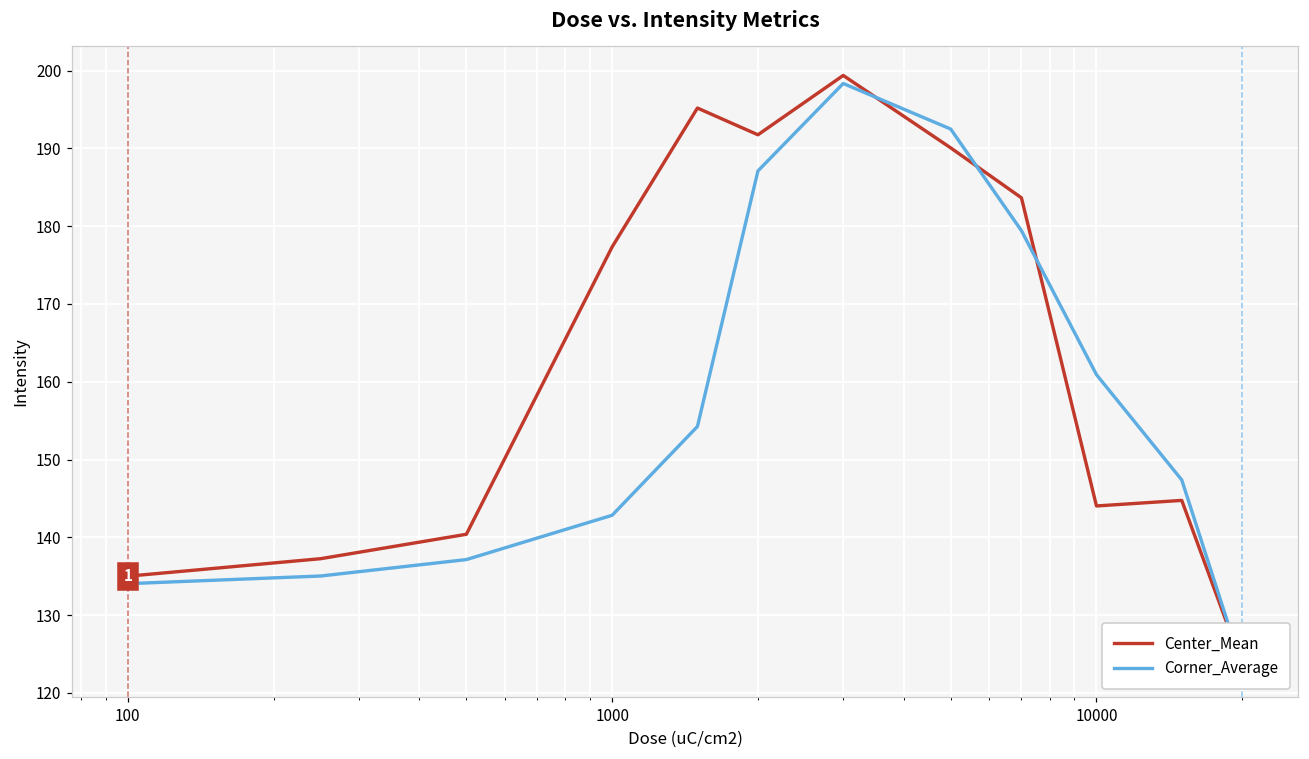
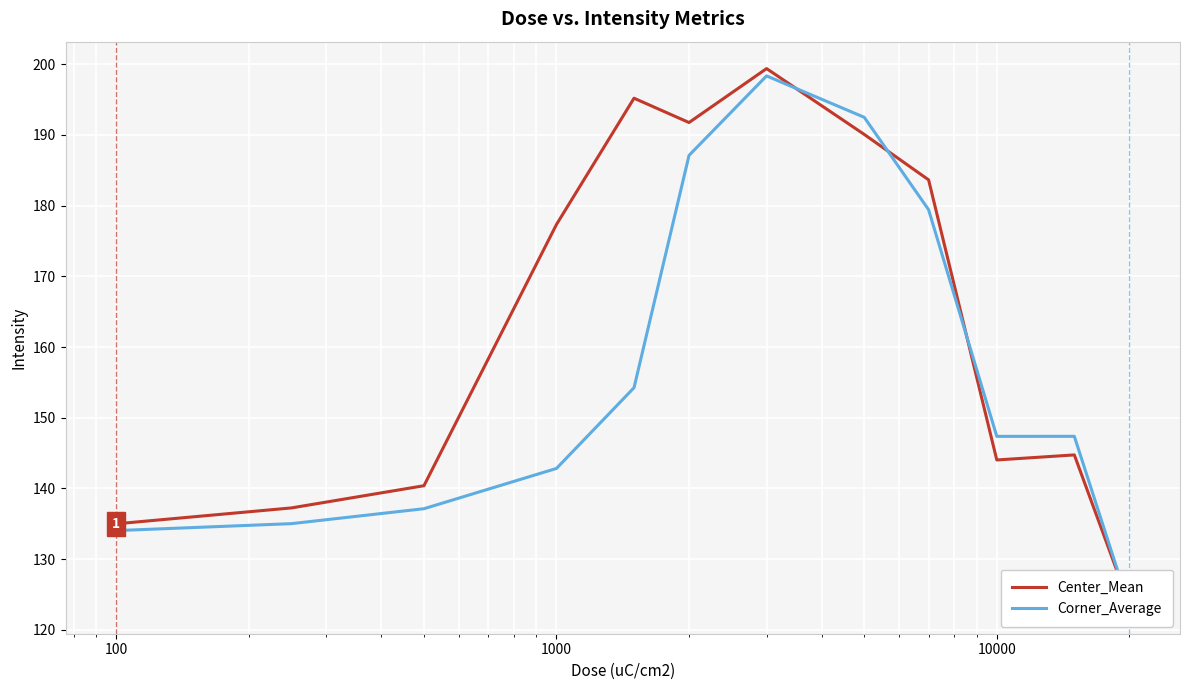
  {
    "Center_Mean": {
      "1000": 177,
      "10000": 144
    },
    "Corner_Average": {
      "1000": 143,
-     "10000": 161
+     "10000": 147
    }
  }
